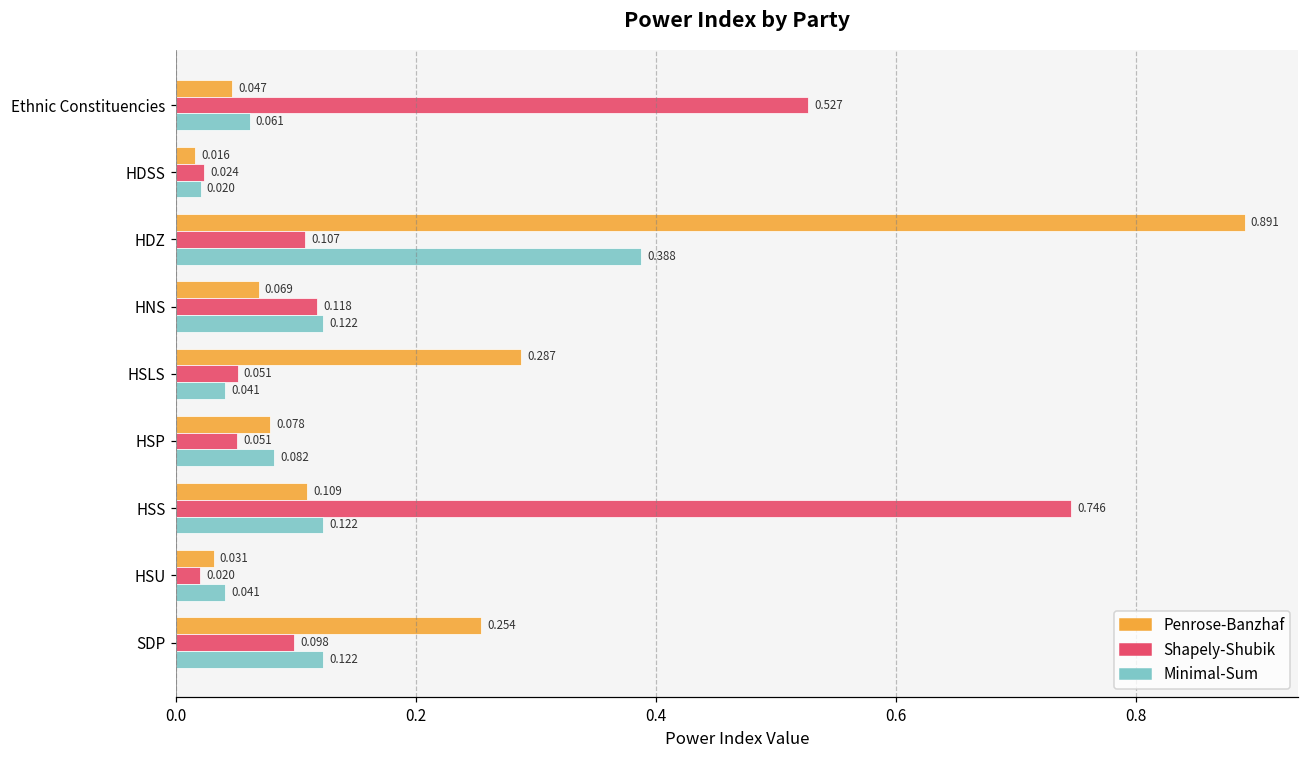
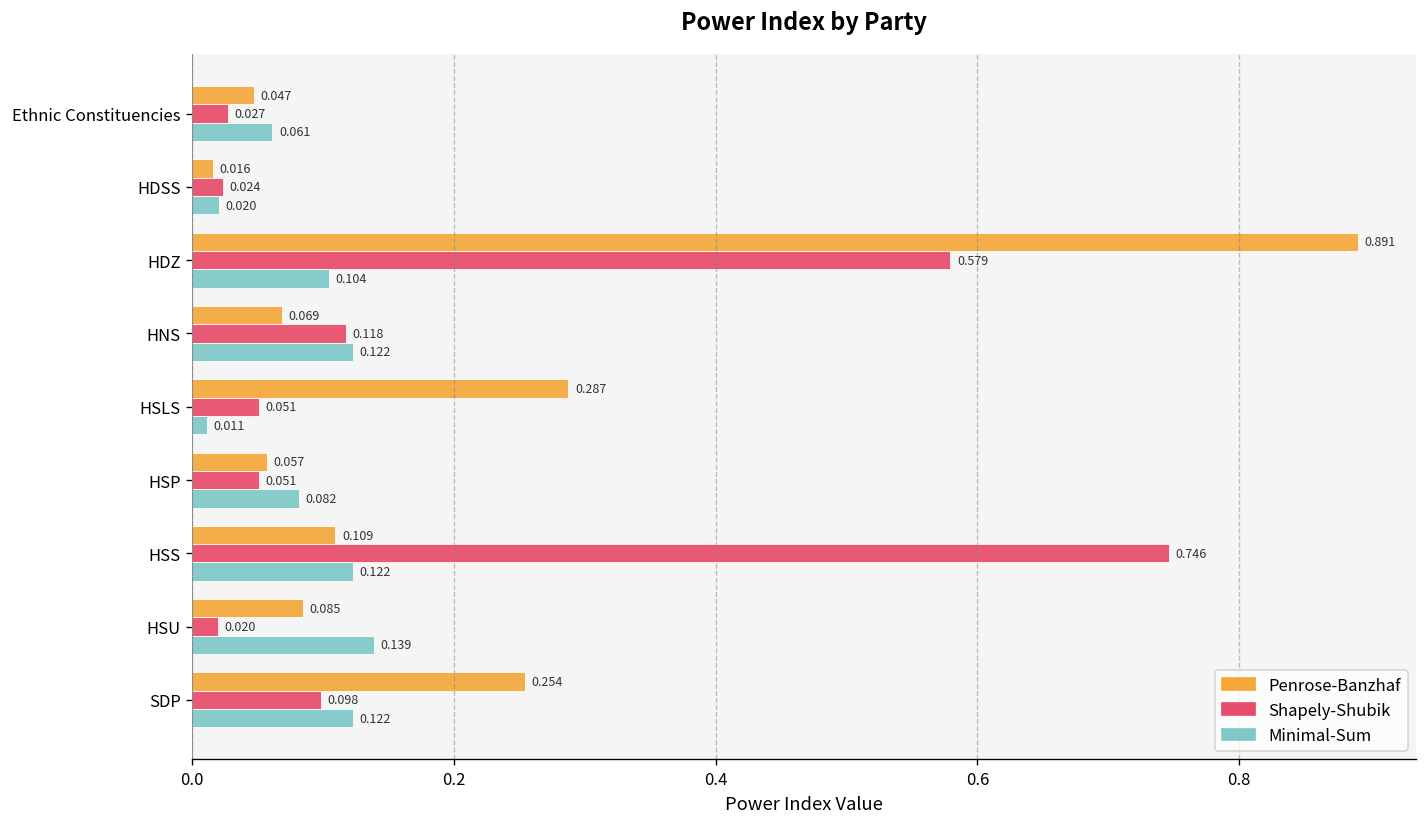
  {
    "Penrose-Banzhaf": {
      "Ethnic Constituencies": 0.047,
      "HDSS": 0.016,
      "HDZ": 0.891,
      "HNS": 0.069,
      "HSLS": 0.287,
-     "HSP": 0.078,
+     "HSP": 0.057,
      "HSS": 0.109,
-     "HSU": 0.031,
+     "HSU": 0.085,
      "SDP": 0.254
    },
    "Shapely-Shubik": {
-     "Ethnic Constituencies": 0.527,
+     "Ethnic Constituencies": 0.027,
      "HDSS": 0.024,
-     "HDZ": 0.107,
+     "HDZ": 0.579,
      "HNS": 0.118,
      "HSLS": 0.051,
      "HSP": 0.051,
      "HSS": 0.746,
      "HSU": 0.020,
      "SDP": 0.098
    },
    "Minimal-Sum": {
      "Ethnic Constituencies": 0.061,
      "HDSS": 0.020,
-     "HDZ": 0.388,
+     "HDZ": 0.104,
      "HNS": 0.122,
-     "HSLS": 0.041,
+     "HSLS": 0.011,
      "HSP": 0.082,
      "HSS": 0.122,
-     "HSU": 0.041,
+     "HSU": 0.139,
      "SDP": 0.122
    }
  }
